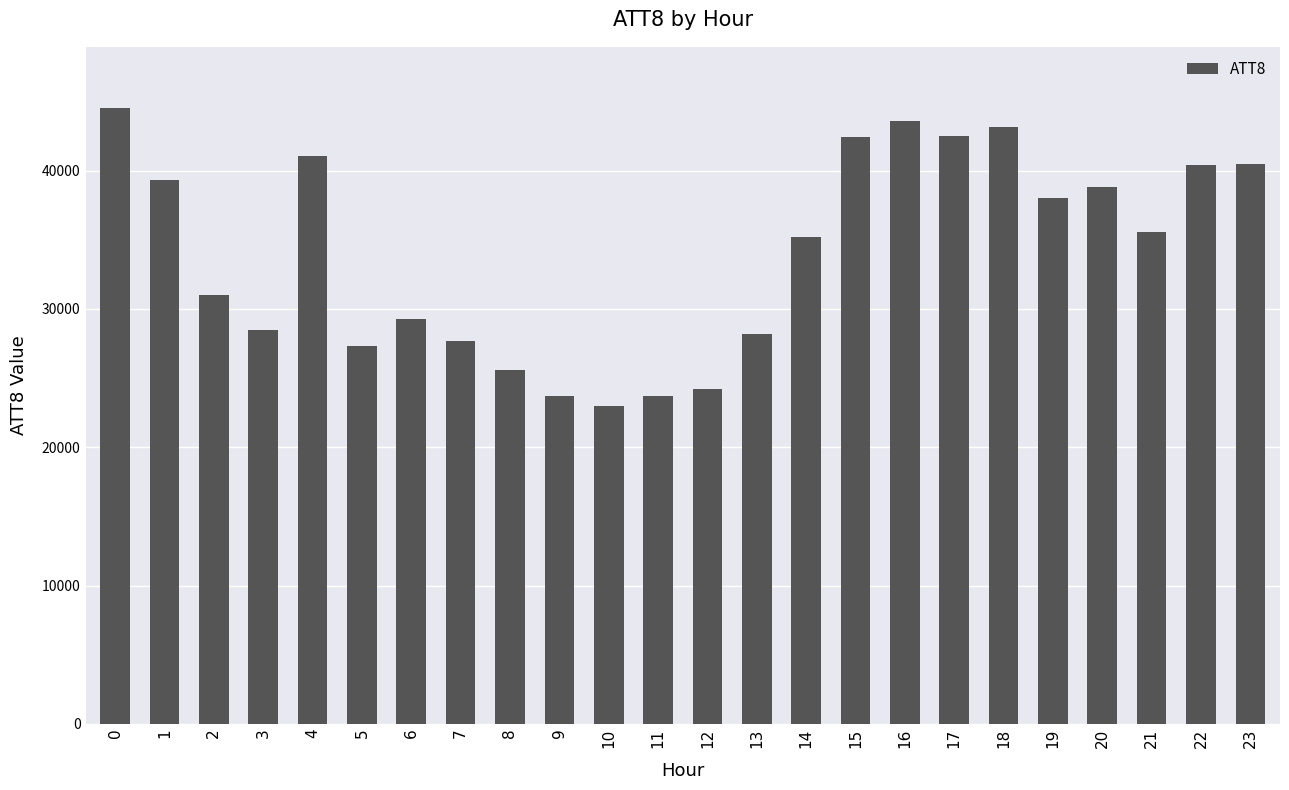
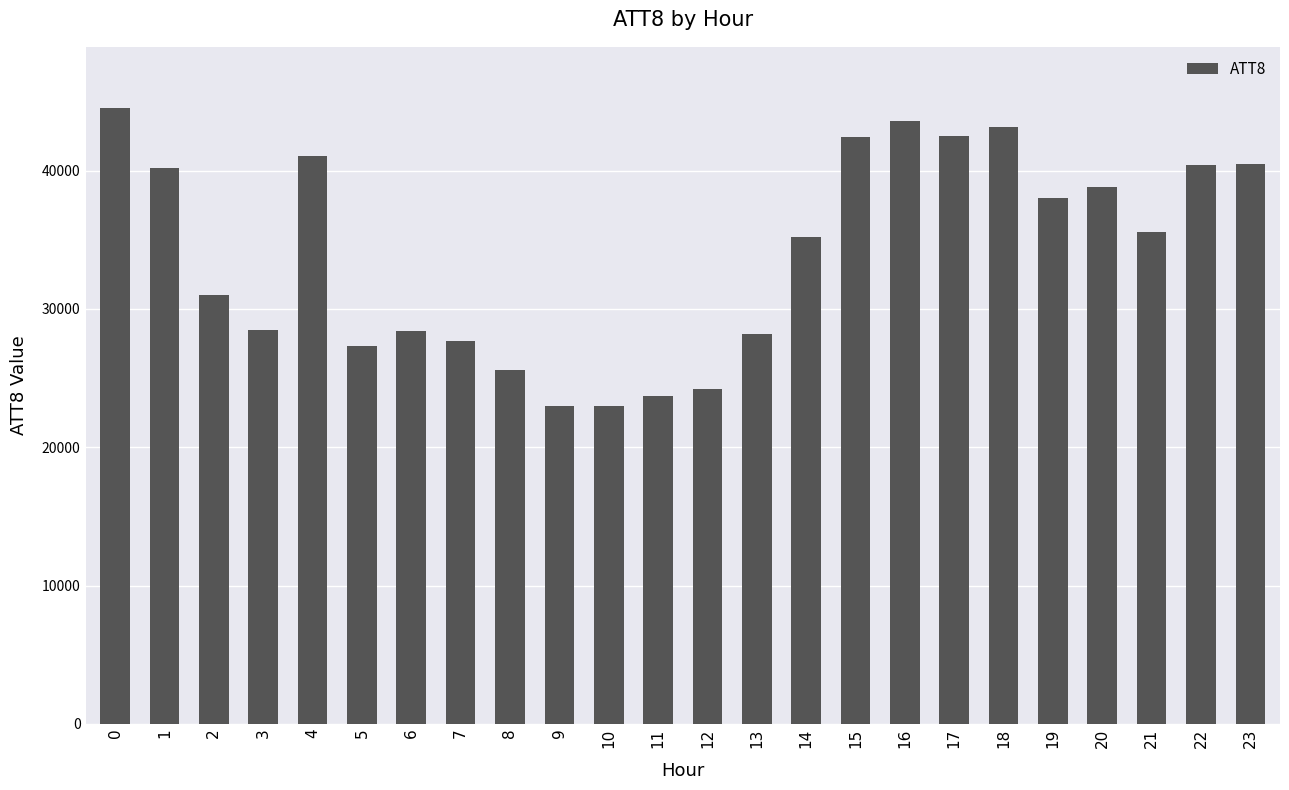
  {
    "0": 44500,
-   "1": 39300,
+   "1": 40200,
    "2": 31000,
    "3": 28500,
    "4": 41000,
    "5": 27300,
-   "6": 29300,
+   "6": 28400,
    "7": 27700,
    "8": 25600,
-   "9": 23700,
+   "9": 23000,
    "10": 23000,
    "11": 23700,
    "12": 24200,
    "13": 28200,
    "14": 35200,
    "15": 42400,
    "16": 43600,
    "17": 42500,
    "18": 43200,
    "19": 38000,
    "20": 38800,
    "21": 35600,
    "22": 40400,
    "23": 40500
  }
